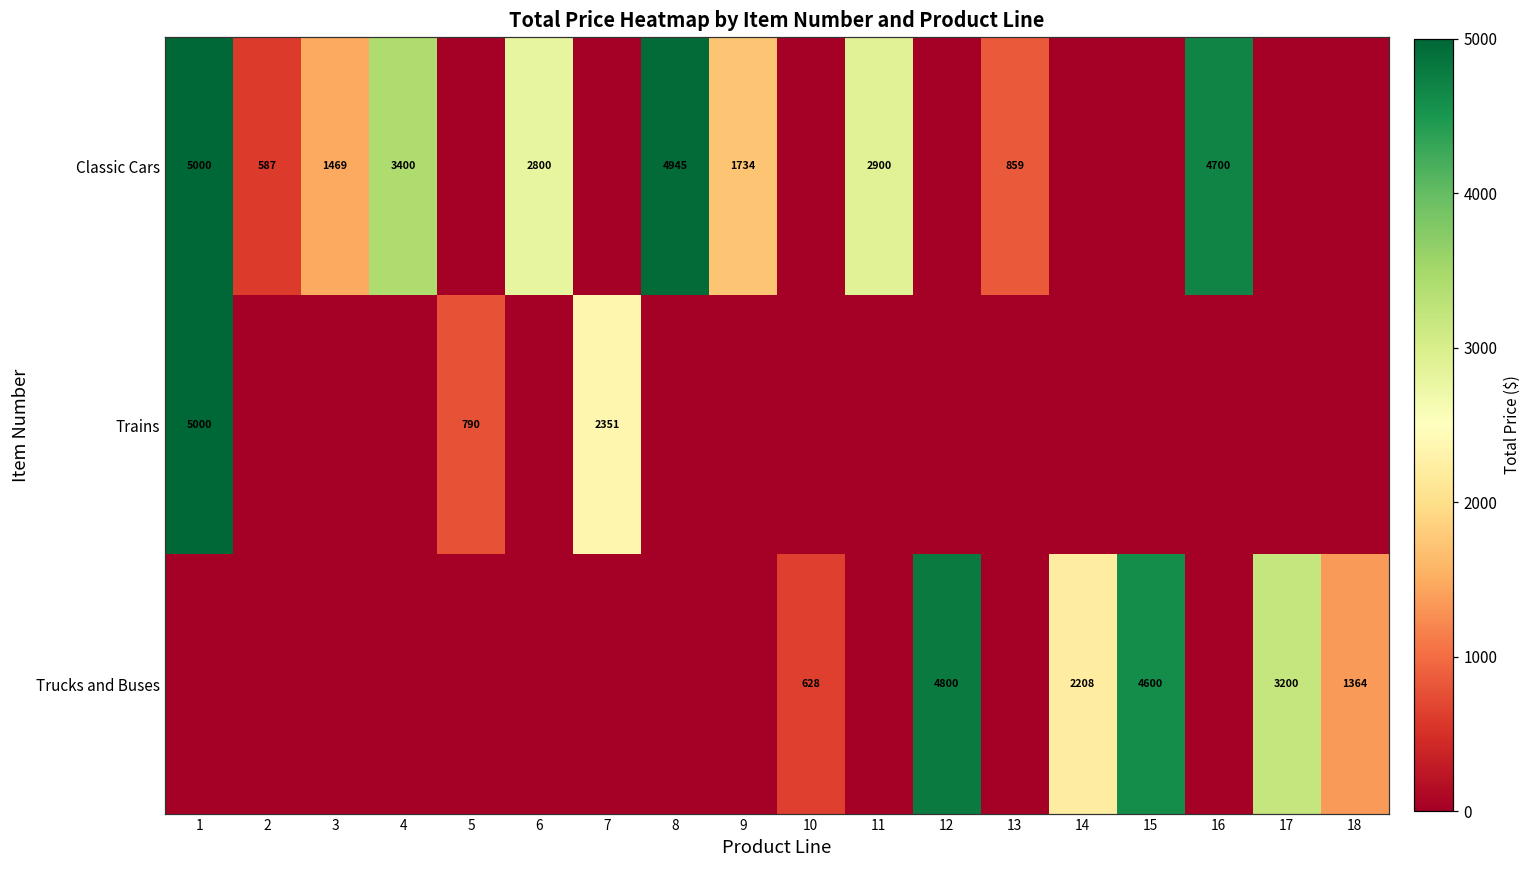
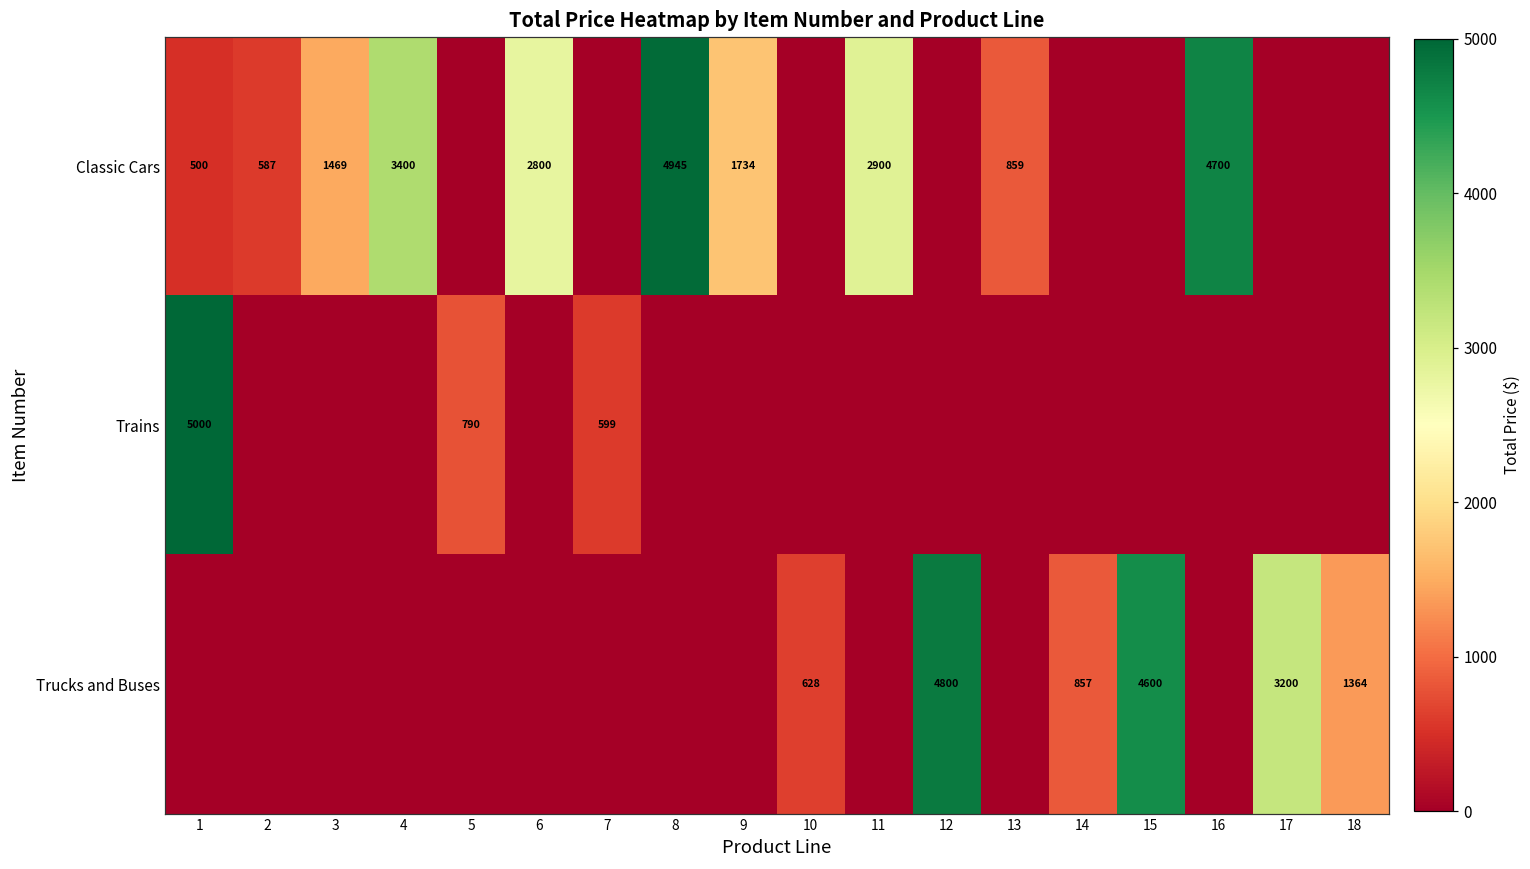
  {
    "Classic Cars": {
-     "1": 5000,
+     "1": 500,
      "2": 587,
      "3": 1469,
      "4": 3400,
      "6": 2800,
      "8": 4945,
      "9": 1734,
      "11": 2900,
      "13": 859,
      "16": 4700
    },
    "Trains": {
      "1": 5000,
      "5": 790,
-     "7": 2351
+     "7": 599
    },
    "Trucks and Buses": {
      "10": 628,
      "12": 4800,
-     "14": 2208,
+     "14": 857,
      "15": 4600,
      "17": 3200,
      "18": 1364
    }
  }
